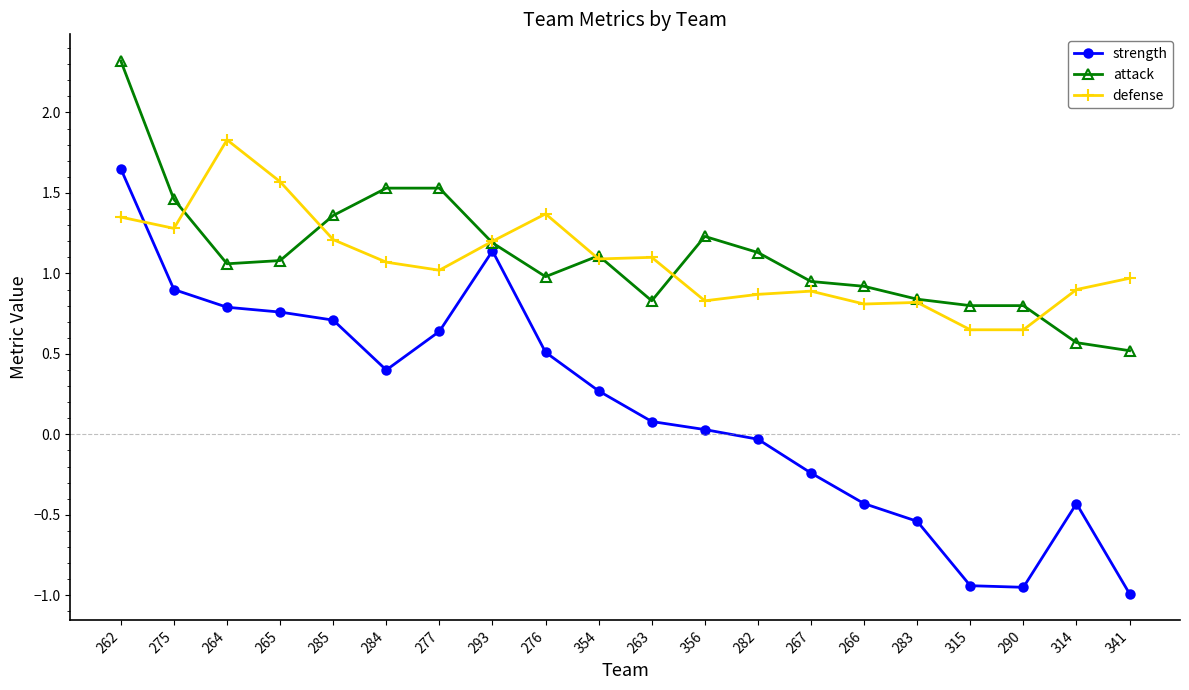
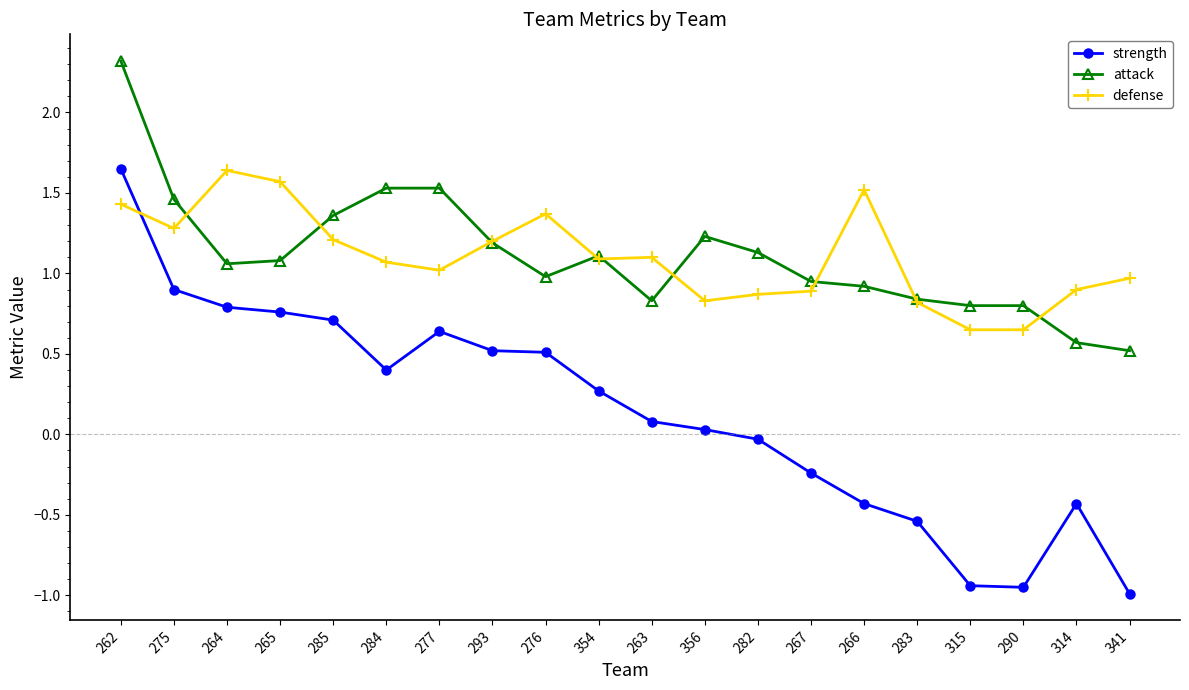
  {
    "strength": {
      "262": 1.65,
      "275": 0.90,
      "264": 0.79,
      "265": 0.76,
      "285": 0.71,
      "284": 0.40,
      "277": 0.64,
-     "293": 1.14,
+     "293": 0.52,
      "276": 0.51,
      "354": 0.27,
      "263": 0.08,
      "356": 0.03,
      "282": -0.03,
      "267": -0.24,
      "266": -0.43,
      "283": -0.54,
      "315": -0.94,
      "290": -0.95,
      "314": -0.43,
      "341": -0.99
    },
    "attack": {
      "262": 2.32,
      "275": 1.46,
      "264": 1.06,
      "265": 1.08,
      "285": 1.36,
      "284": 1.53,
      "277": 1.53,
      "276": 0.98,
      "354": 1.11,
      "263": 0.83,
      "356": 1.23,
      "282": 1.13,
      "267": 0.95,
      "266": 0.92,
      "283": 0.84,
      "315": 0.80,
      "290": 0.80,
      "314": 0.57,
      "341": 0.52
    },
    "defense": {
-     "262": 1.35,
+     "262": 1.43,
      "275": 1.28,
-     "264": 1.83,
+     "264": 1.64,
      "265": 1.57,
      "285": 1.21,
      "284": 1.07,
      "277": 1.02,
      "276": 1.37,
      "354": 1.09,
      "263": 1.10,
      "356": 0.83,
      "282": 0.87,
      "267": 0.89,
-     "266": 0.81,
+     "266": 1.52,
      "283": 0.82,
      "315": 0.65,
      "290": 0.65,
      "314": 0.90,
      "341": 0.97
    }
  }
